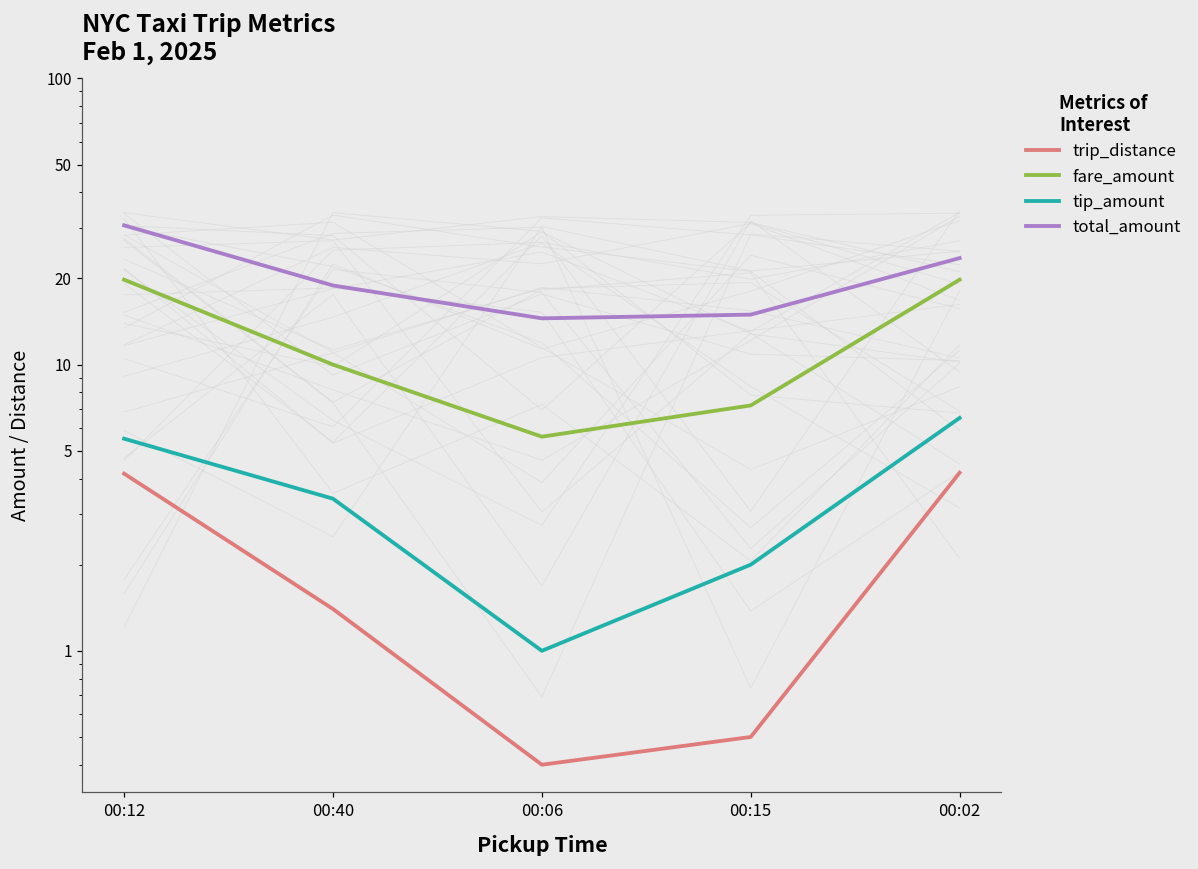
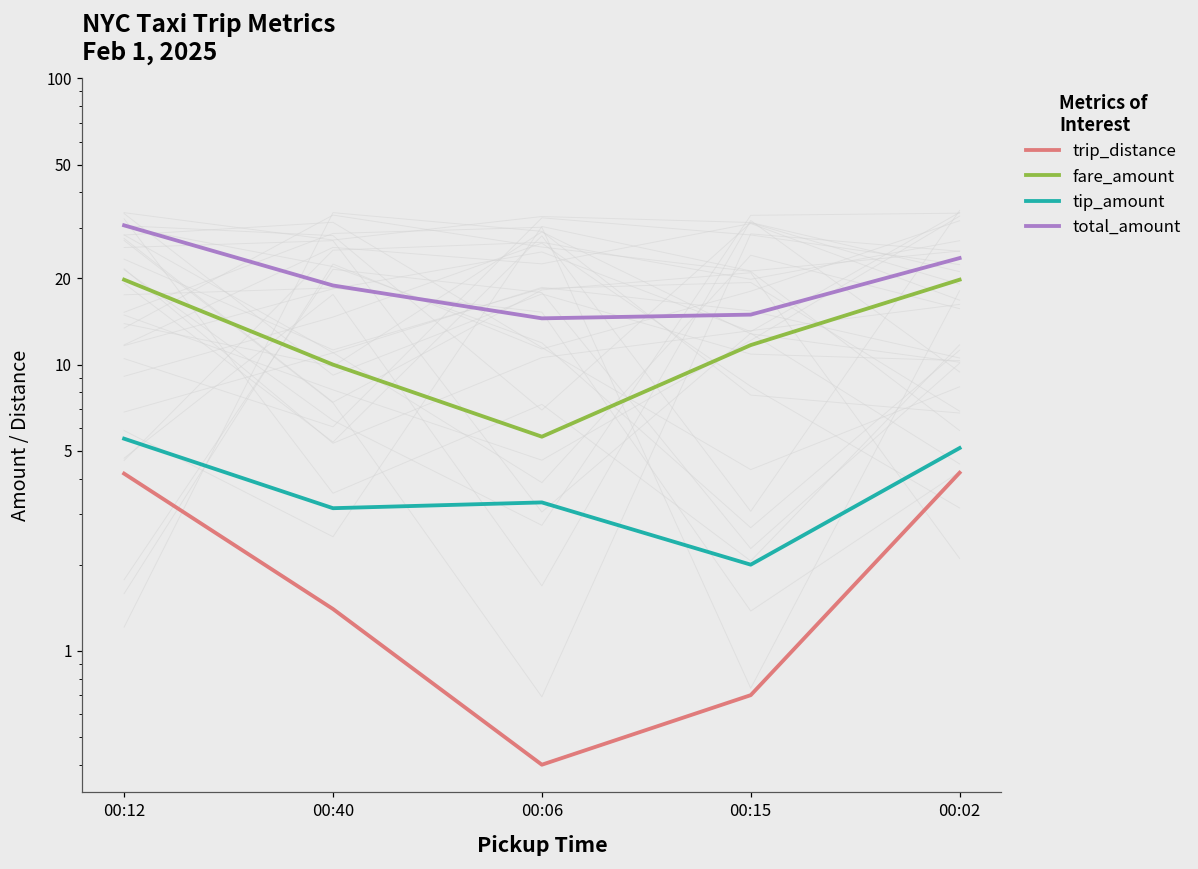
  {
    "trip_distance": {
      "00:12": 4.2,
      "00:40": 1.4,
      "00:06": 0.4,
-     "00:15": 0.5
+     "00:15": 0.7
    },
    "fare_amount": {
      "00:12": 20,
      "00:06": 5.6,
-     "00:15": 7.2,
+     "00:15": 12,
      "00:02": 20
    },
    "tip_amount": {
      "00:12": 5.5,
-     "00:40": 3.4,
-     "00:06": 1.0,
+     "00:40": 3.2,
+     "00:06": 3.3,
      "00:15": 2.0,
-     "00:02": 6.5
+     "00:02": 5.1
    },
    "total_amount": {
      "00:06": 15,
      "00:15": 15,
      "00:02": 24
    }
  }
